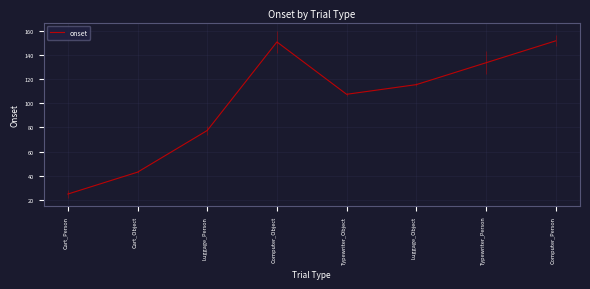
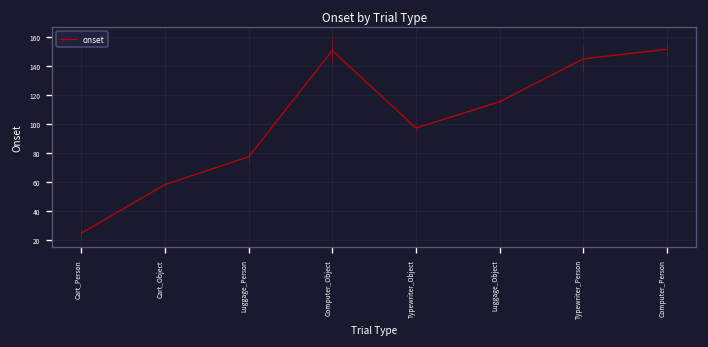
  {
    "Cart_Person": 25,
-   "Cart_Object": 43,
+   "Cart_Object": 58,
    "Luggage_Person": 77,
    "Computer_Object": 151,
-   "Typewriter_Object": 107,
+   "Typewriter_Object": 97,
    "Luggage_Object": 115,
-   "Typewriter_Person": 133,
+   "Typewriter_Person": 145,
    "Computer_Person": 152
  }
